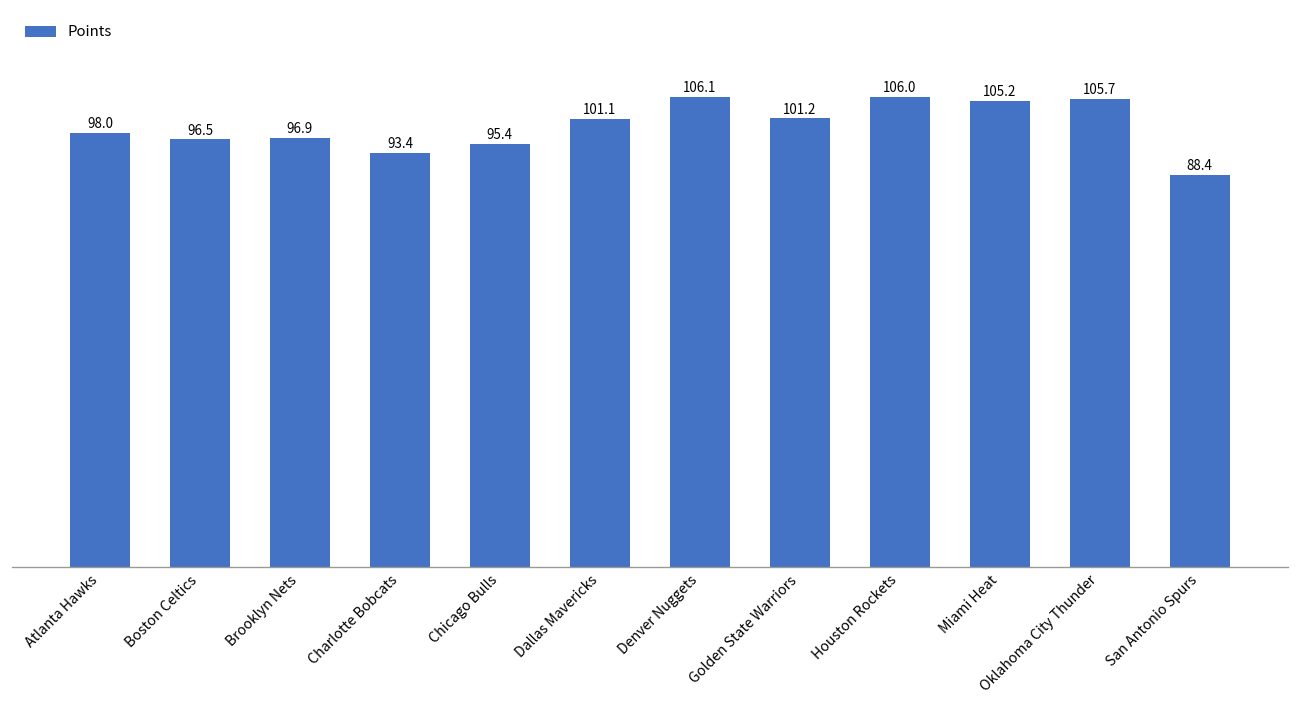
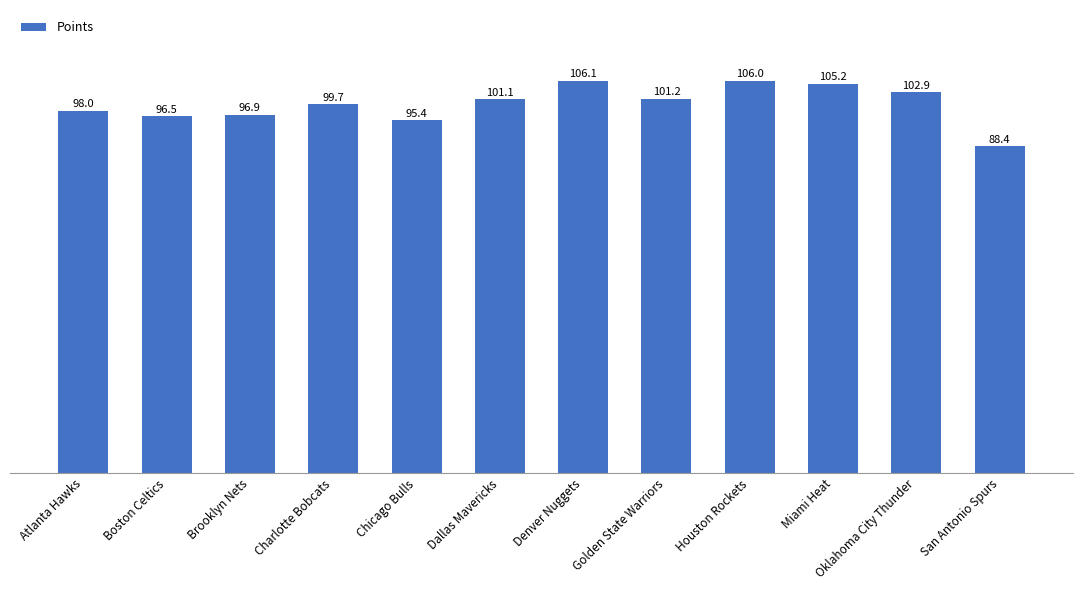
  {
    "Atlanta Hawks": 98.0,
    "Boston Celtics": 96.5,
    "Brooklyn Nets": 96.9,
-   "Charlotte Bobcats": 93.4,
+   "Charlotte Bobcats": 99.7,
    "Chicago Bulls": 95.4,
    "Dallas Mavericks": 101.1,
    "Denver Nuggets": 106.1,
    "Golden State Warriors": 101.2,
    "Houston Rockets": 106.0,
    "Miami Heat": 105.2,
-   "Oklahoma City Thunder": 105.7,
+   "Oklahoma City Thunder": 102.9,
    "San Antonio Spurs": 88.4
  }
